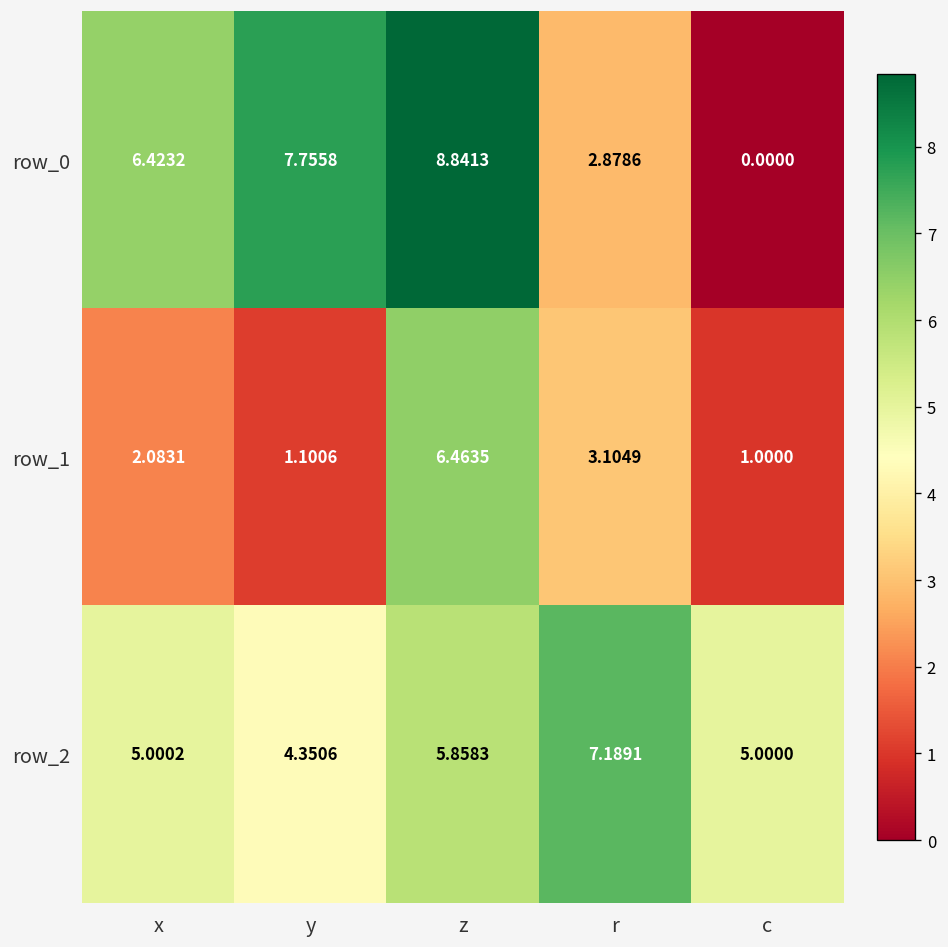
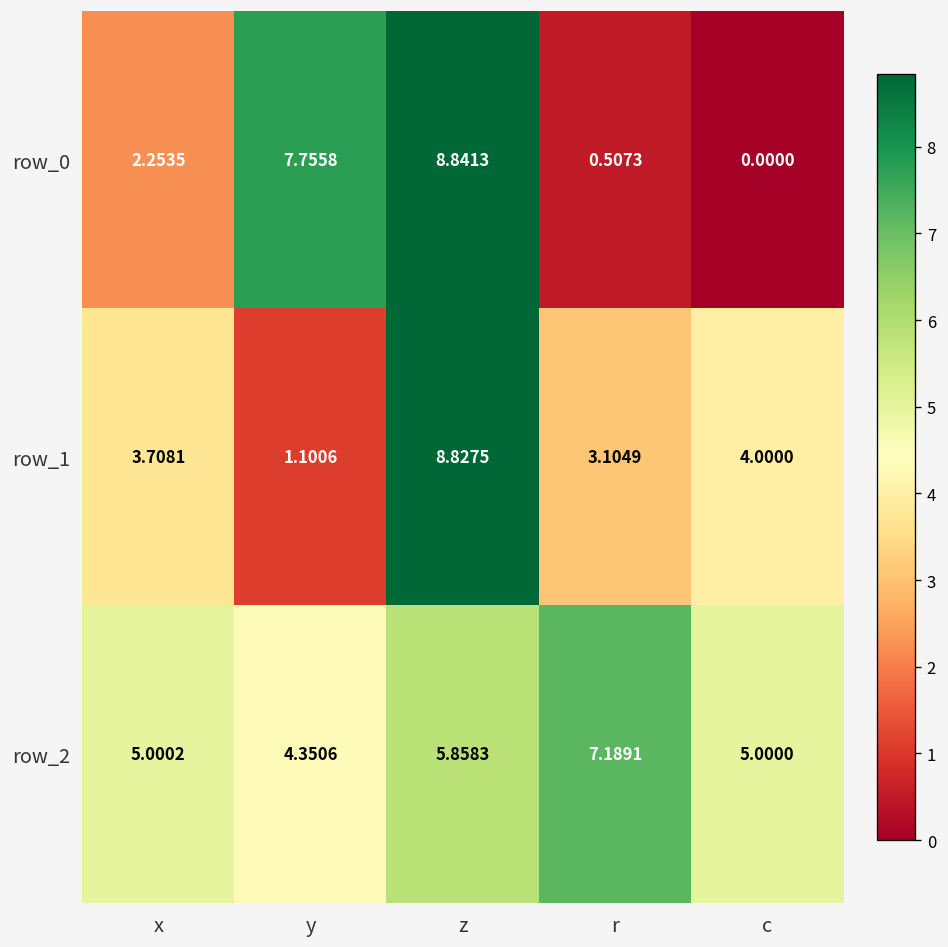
  {
    "row_0": {
-     "x": 6.4232,
+     "x": 2.2535,
      "y": 7.7558,
      "z": 8.8413,
-     "r": 2.8786,
+     "r": 0.5073,
      "c": 0.0000
    },
    "row_1": {
-     "x": 2.0831,
+     "x": 3.7081,
      "y": 1.1006,
-     "z": 6.4635,
+     "z": 8.8275,
      "r": 3.1049,
-     "c": 1.0000
+     "c": 4.0000
    },
    "row_2": {
      "x": 5.0002,
      "y": 4.3506,
      "z": 5.8583,
      "r": 7.1891,
      "c": 5.0000
    }
  }
